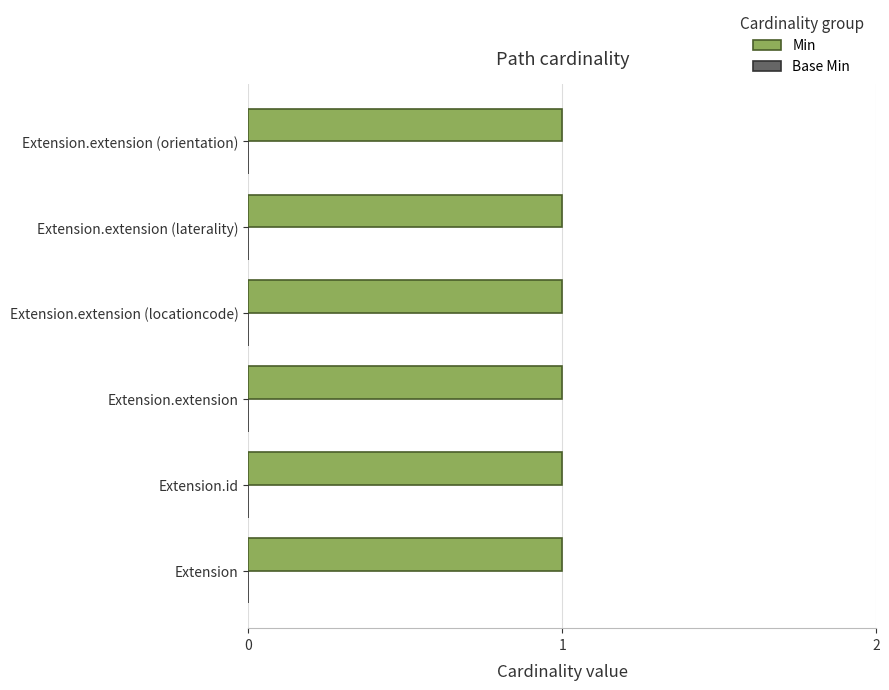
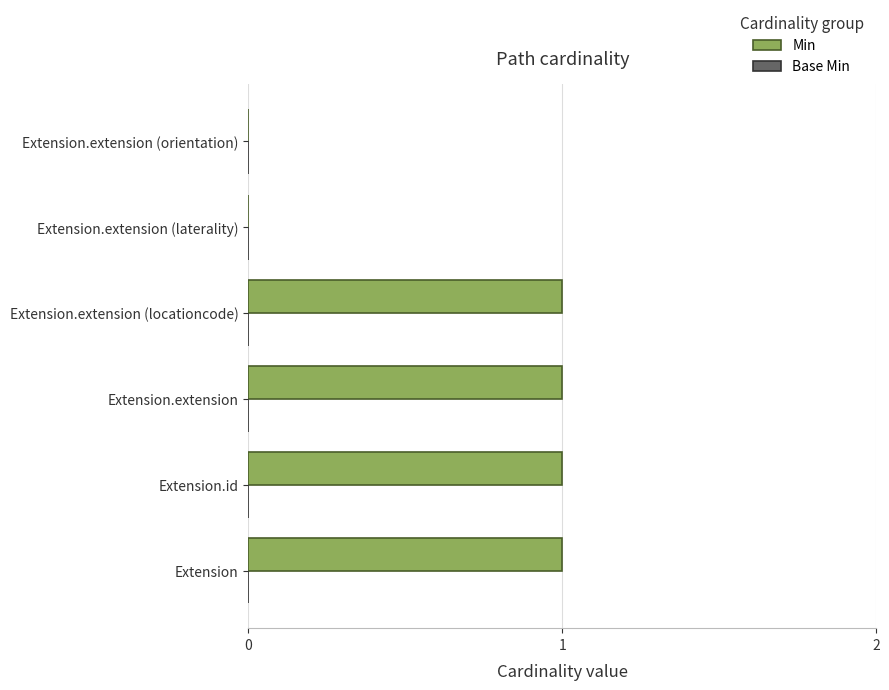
  {
    "Min": {
-     "Extension.extension (orientation)": 1,
-     "Extension.extension (laterality)": 1,
+     "Extension.extension (orientation)": 0,
+     "Extension.extension (laterality)": 0,
      "Extension.extension (locationcode)": 1,
      "Extension.extension": 1,
      "Extension.id": 1,
      "Extension": 1
    },
    "Base Min": {
      "Extension.extension (orientation)": 0,
      "Extension.extension (laterality)": 0,
      "Extension.extension (locationcode)": 0,
      "Extension.extension": 0,
      "Extension.id": 0,
      "Extension": 0
    }
  }
